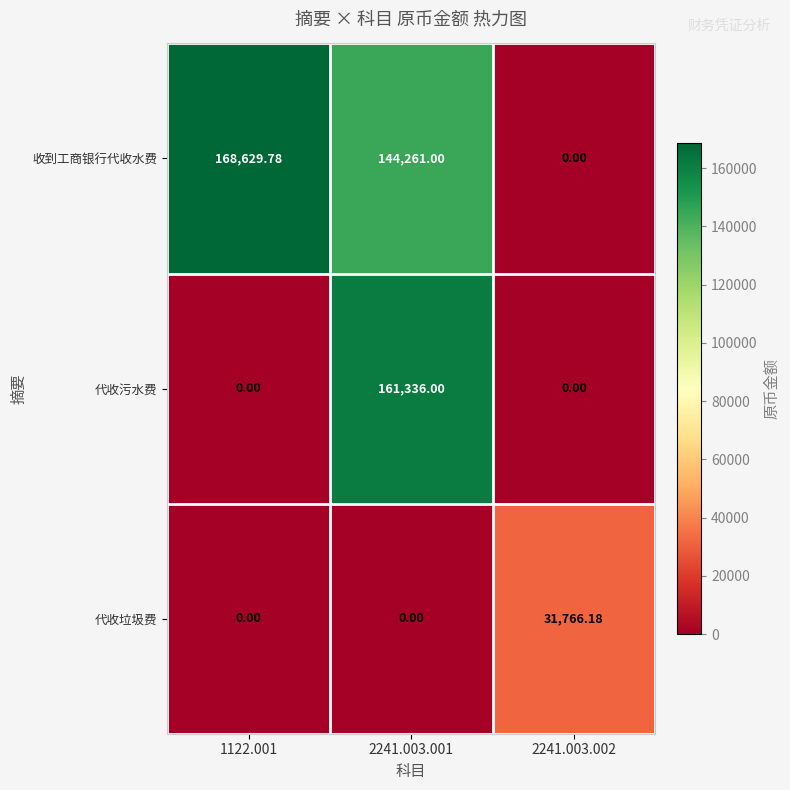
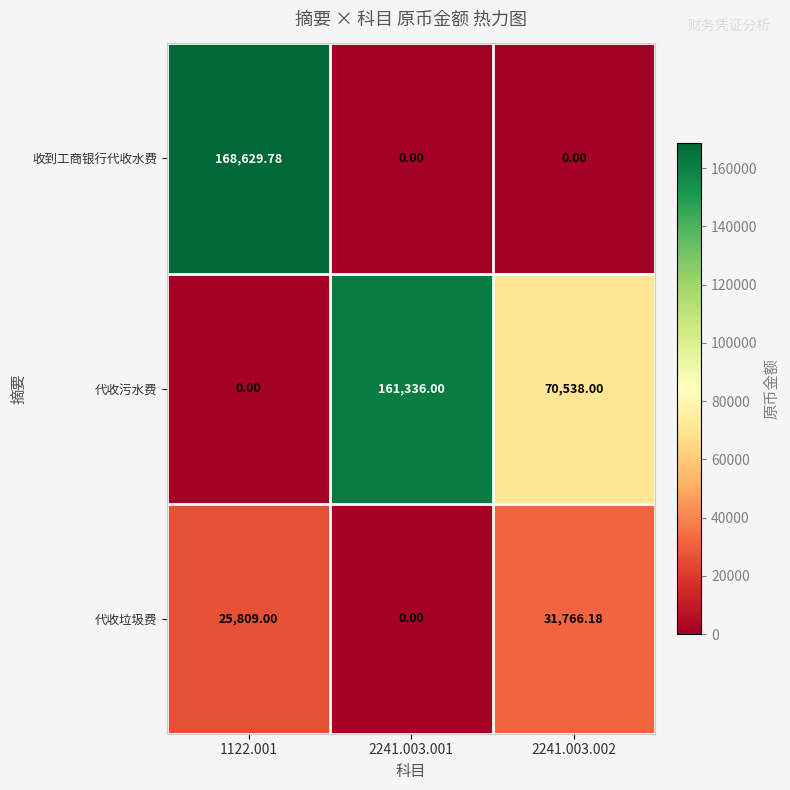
  {
    "收到工商银行代收水费": {
      "1122.001": "168,629.78",
-     "2241.003.001": "144,261.00",
+     "2241.003.001": "0.00",
      "2241.003.002": "0.00"
    },
    "代收污水费": {
      "1122.001": "0.00",
      "2241.003.001": "161,336.00",
-     "2241.003.002": "0.00"
+     "2241.003.002": "70,538.00"
    },
    "代收垃圾费": {
-     "1122.001": "0.00",
+     "1122.001": "25,809.00",
      "2241.003.001": "0.00",
      "2241.003.002": "31,766.18"
    }
  }
